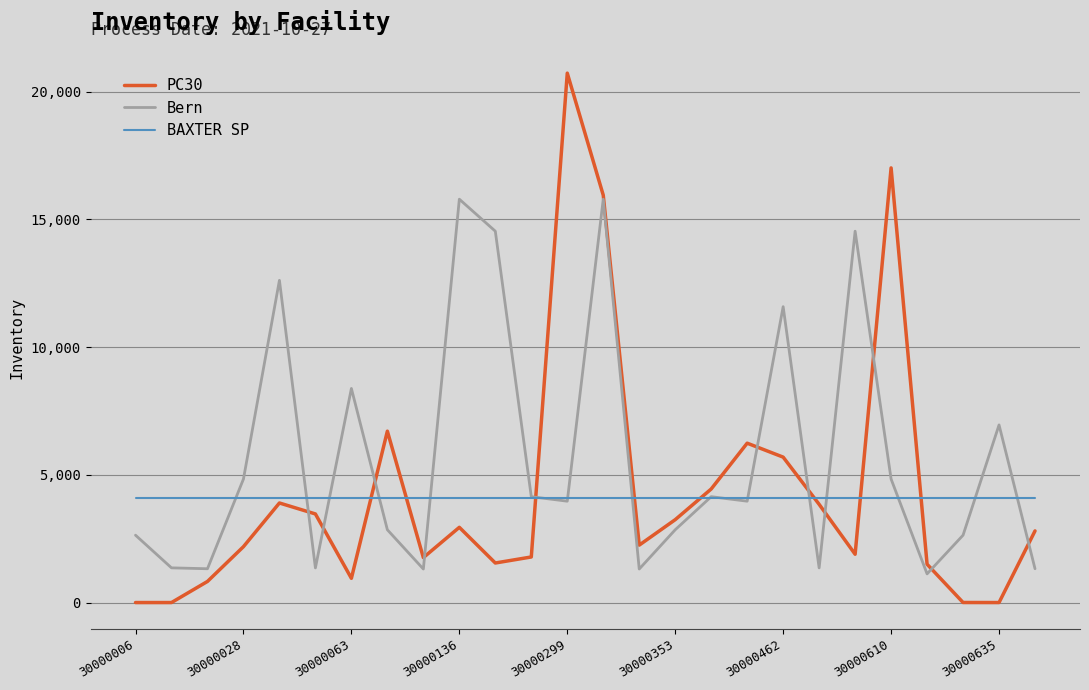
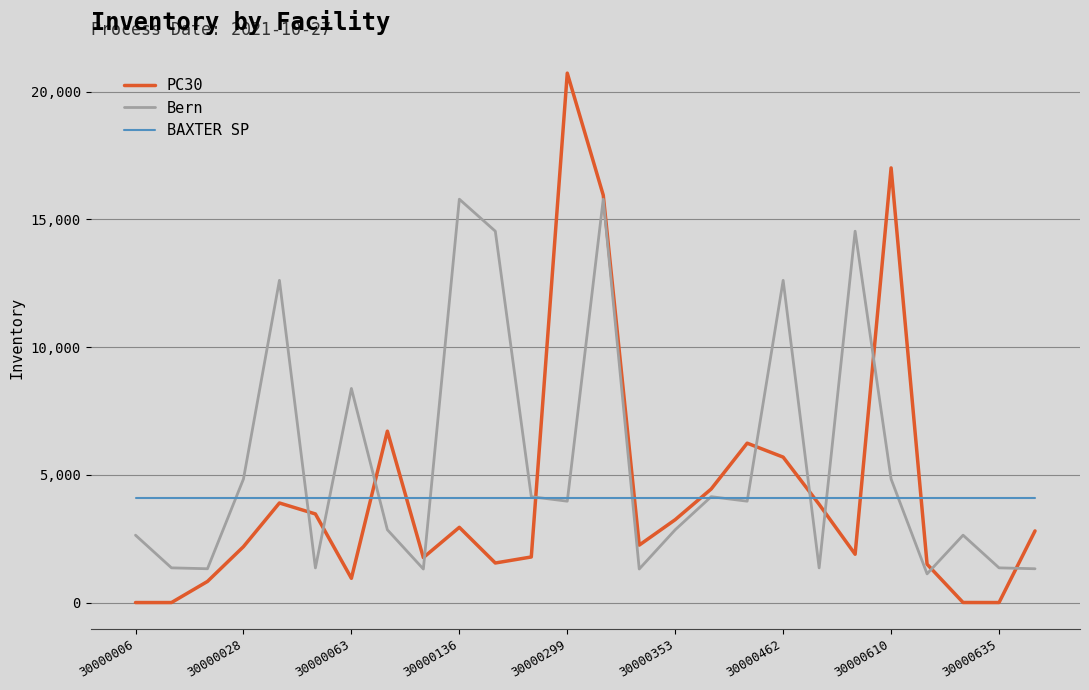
  {
    "PC30": {
      "30000006": "0",
      "30000028": "2,200",
      "30000063": "1,000",
      "30000136": "2,900",
      "30000299": "20,700",
      "30000353": "3,200",
      "30000462": "5,700",
      "30000610": "17,000",
      "30000635": "0"
    },
    "Bern": {
      "30000006": "2,600",
      "30000028": "4,800",
      "30000063": "8,400",
      "30000136": "15,800",
      "30000299": "4,000",
      "30000353": "2,900",
-     "30000462": "11,600",
+     "30000462": "12,600",
      "30000610": "4,800",
-     "30000635": "7,000"
+     "30000635": "1,400"
    },
    "BAXTER SP": {
      "30000006": "4,100",
      "30000028": "4,100",
      "30000063": "4,100",
      "30000136": "4,100",
      "30000299": "4,100",
      "30000353": "4,100",
      "30000462": "4,100",
      "30000610": "4,100",
      "30000635": "4,100"
    }
  }
